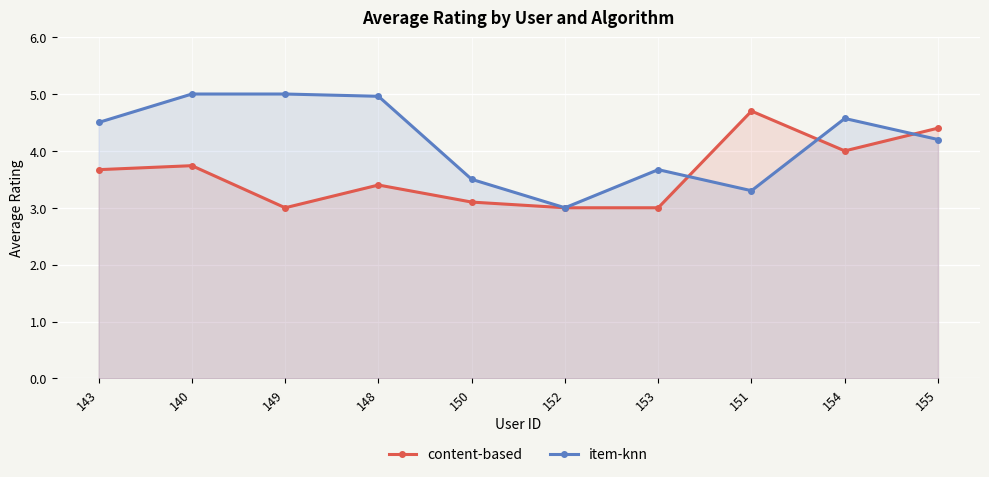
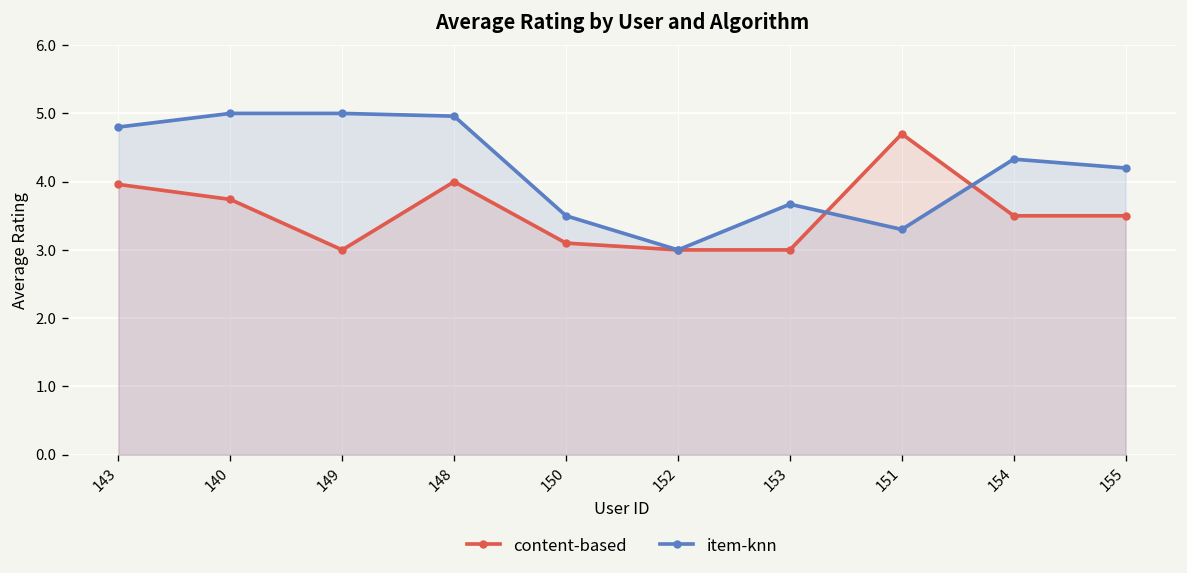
  {
    "content-based": {
-     "143": 3.7,
+     "143": 4.0,
      "140": 3.7,
      "149": 3.0,
-     "148": 3.4,
+     "148": 4.0,
      "150": 3.1,
      "153": 3.0,
      "151": 4.7,
-     "154": 4.0,
-     "155": 4.4
+     "154": 3.5,
+     "155": 3.5
    },
    "item-knn": {
-     "143": 4.5,
+     "143": 4.8,
      "140": 5.0,
      "149": 5.0,
      "148": 5.0,
      "150": 3.5,
      "153": 3.7,
      "151": 3.3,
-     "154": 4.6,
+     "154": 4.3,
      "155": 4.2
    }
  }
